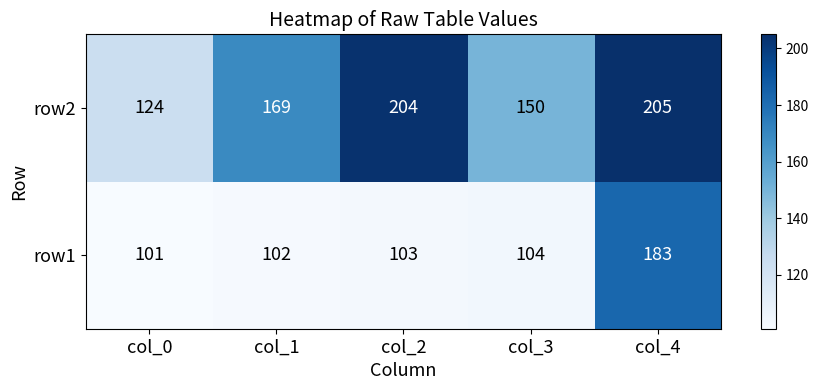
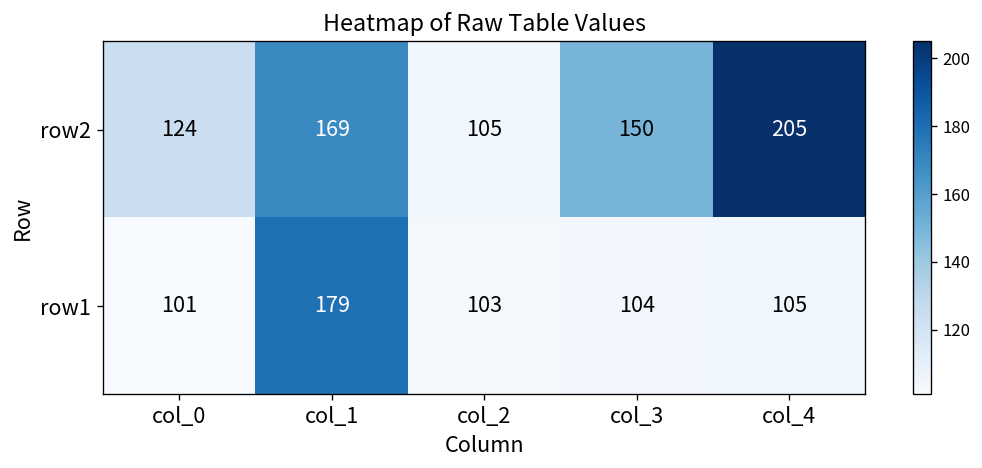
  {
    "row2": {
      "col_0": 124,
      "col_1": 169,
-     "col_2": 204,
+     "col_2": 105,
      "col_3": 150,
      "col_4": 205
    },
    "row1": {
      "col_0": 101,
-     "col_1": 102,
+     "col_1": 179,
      "col_2": 103,
      "col_3": 104,
-     "col_4": 183
+     "col_4": 105
    }
  }
